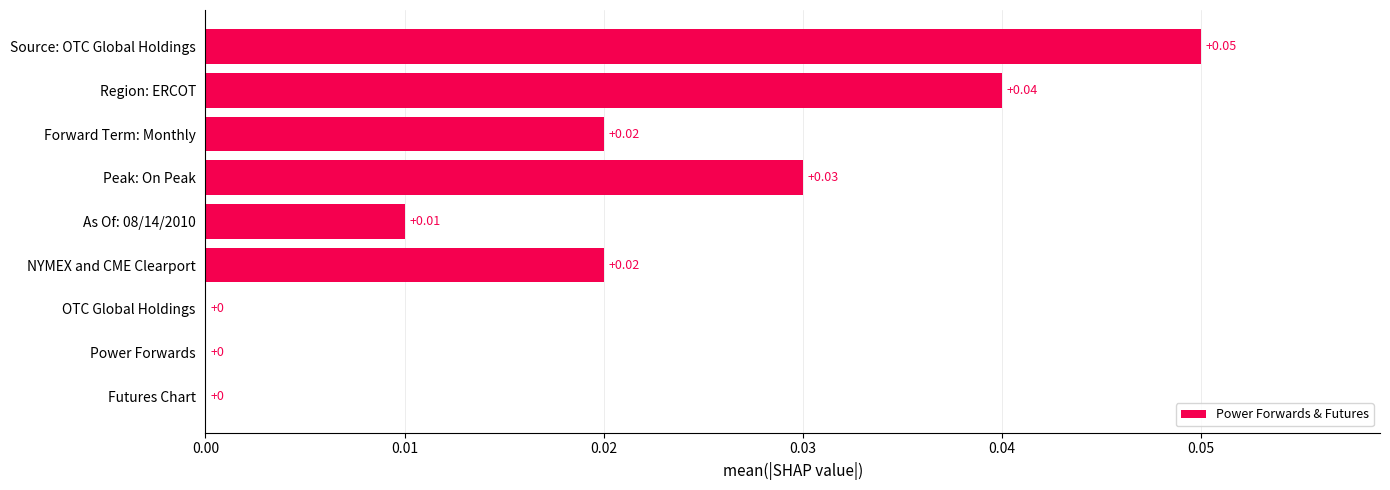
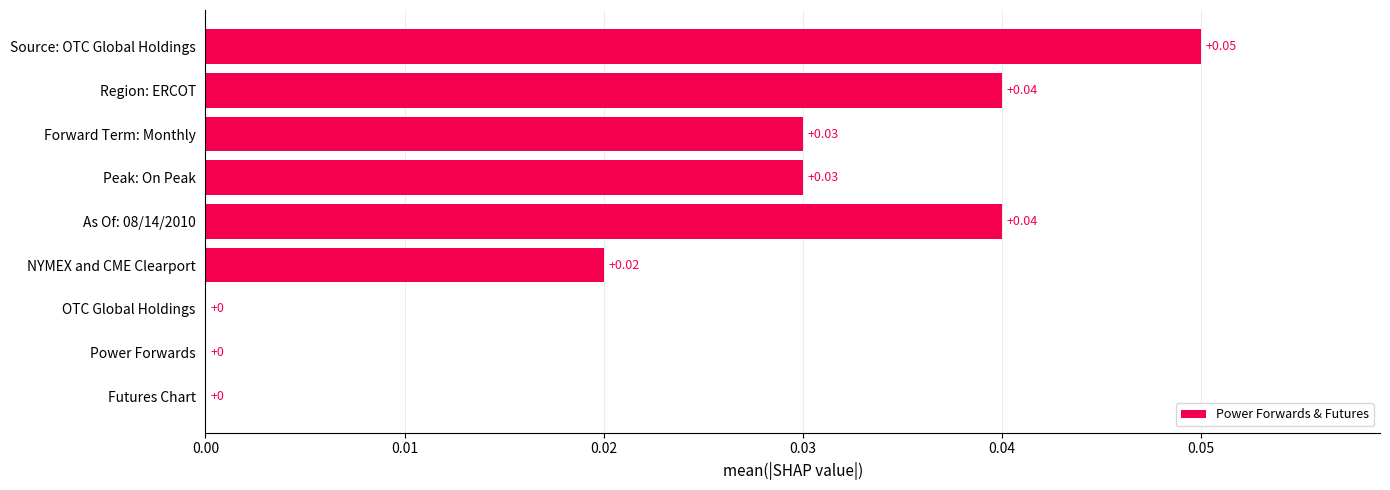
  {
    "Source: OTC Global Holdings": "+0.05",
    "Region: ERCOT": "+0.04",
-   "Forward Term: Monthly": "+0.02",
+   "Forward Term: Monthly": "+0.03",
    "Peak: On Peak": "+0.03",
-   "As Of: 08/14/2010": "+0.01",
+   "As Of: 08/14/2010": "+0.04",
    "NYMEX and CME Clearport": "+0.02",
    "OTC Global Holdings": "+0",
    "Power Forwards": "+0",
    "Futures Chart": "+0"
  }
